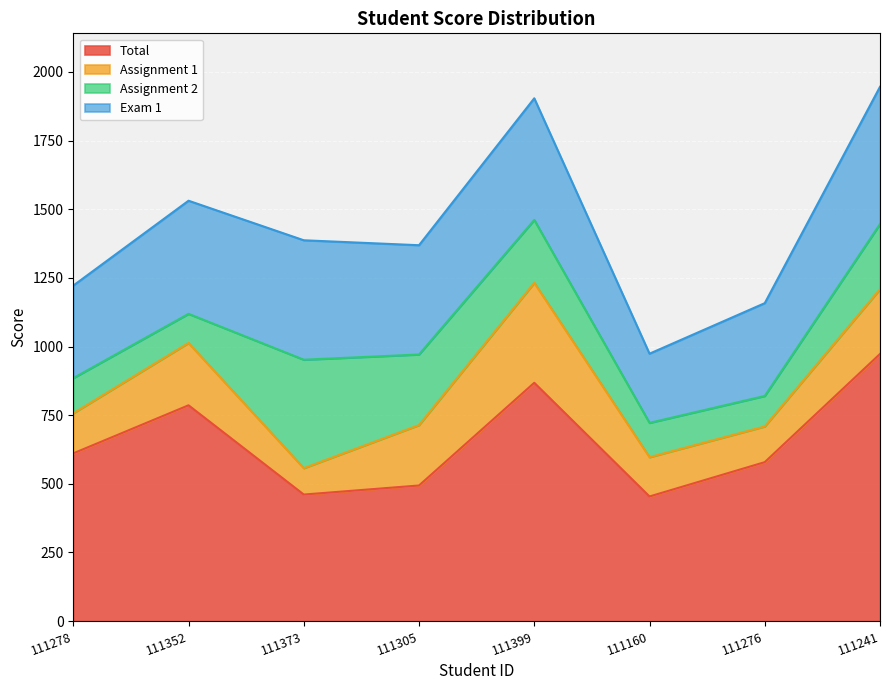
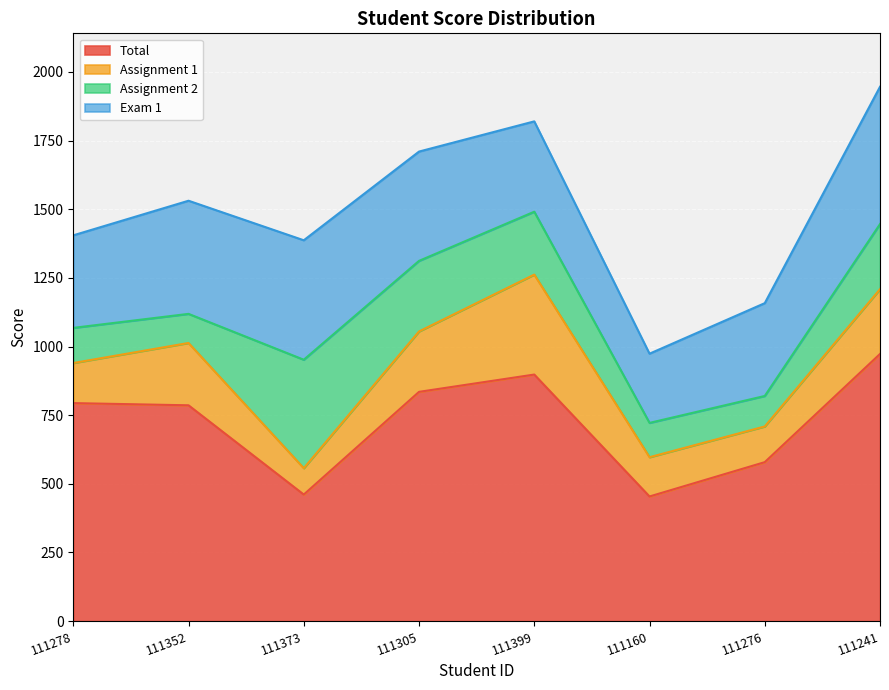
  {
    "Total": {
-     "111278": 610,
+     "111278": 790,
      "111352": 790,
      "111373": 460,
-     "111305": 490,
-     "111399": 870,
+     "111305": 840,
+     "111399": 900,
      "111160": 450,
      "111276": 580,
      "111241": 970
    },
    "Assignment 1": {
      "111278": 150,
      "111352": 230,
      "111373": 100,
      "111305": 220,
      "111399": 360,
      "111160": 140,
      "111276": 130,
      "111241": 240
    },
    "Assignment 2": {
      "111278": 130,
      "111352": 110,
      "111373": 400,
      "111305": 260,
      "111399": 230,
      "111160": 130,
      "111276": 110,
      "111241": 240
    },
    "Exam 1": {
      "111278": 340,
      "111352": 410,
      "111373": 440,
      "111305": 400,
-     "111399": 440,
+     "111399": 330,
      "111160": 250,
      "111276": 340,
      "111241": 500
    }
  }
